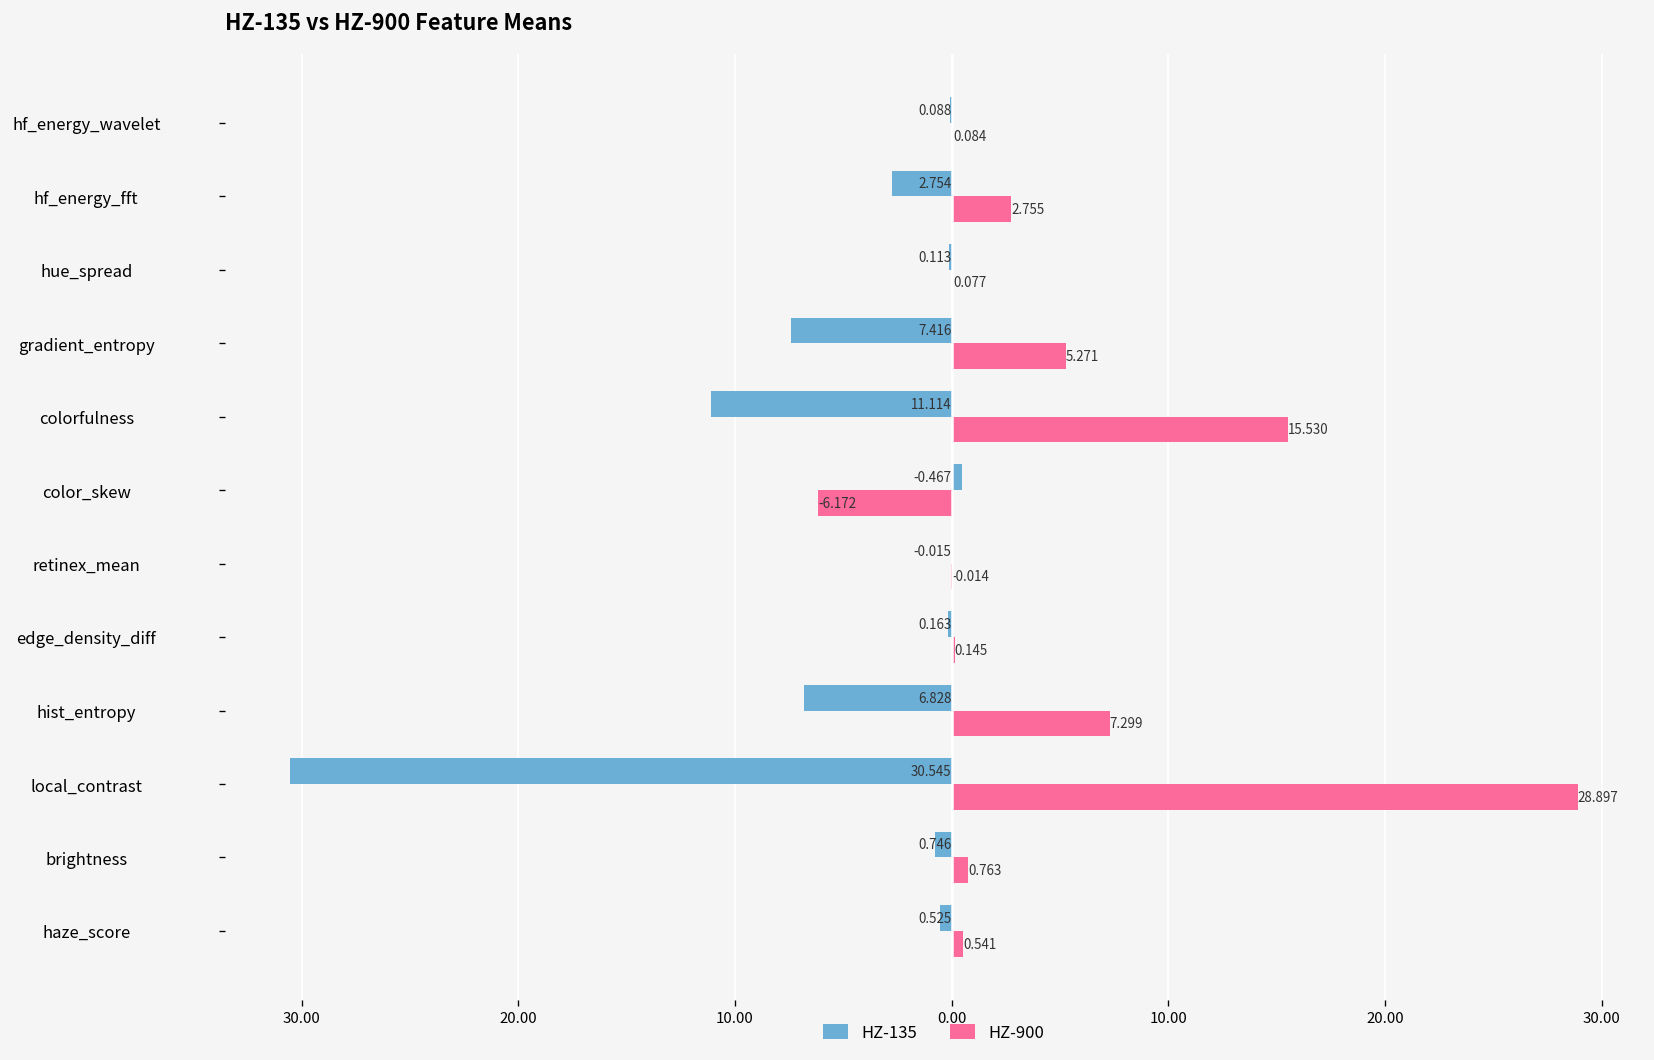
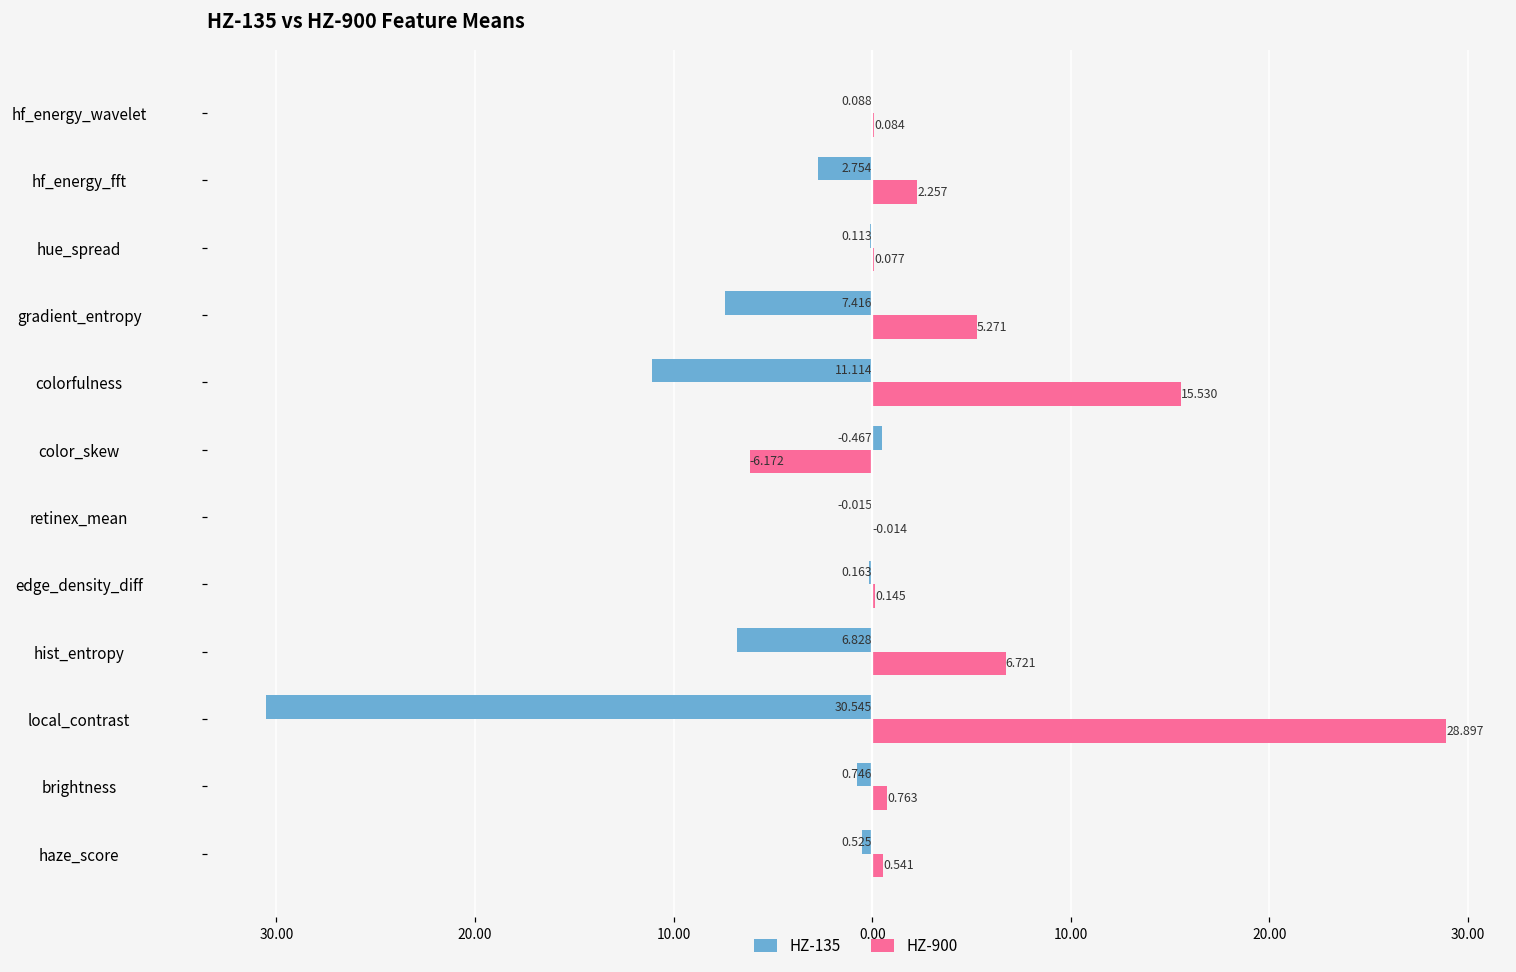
  {
    "HZ-900": {
      "hf_energy_wavelet": 0.084,
-     "hf_energy_fft": 2.755,
+     "hf_energy_fft": 2.257,
      "hue_spread": 0.077,
      "gradient_entropy": 5.271,
      "colorfulness": 15.530,
      "color_skew": -6.172,
      "retinex_mean": -0.014,
      "edge_density_diff": 0.145,
-     "hist_entropy": 7.299,
+     "hist_entropy": 6.721,
      "local_contrast": 28.897,
      "brightness": 0.763,
      "haze_score": 0.541
    }
  }
